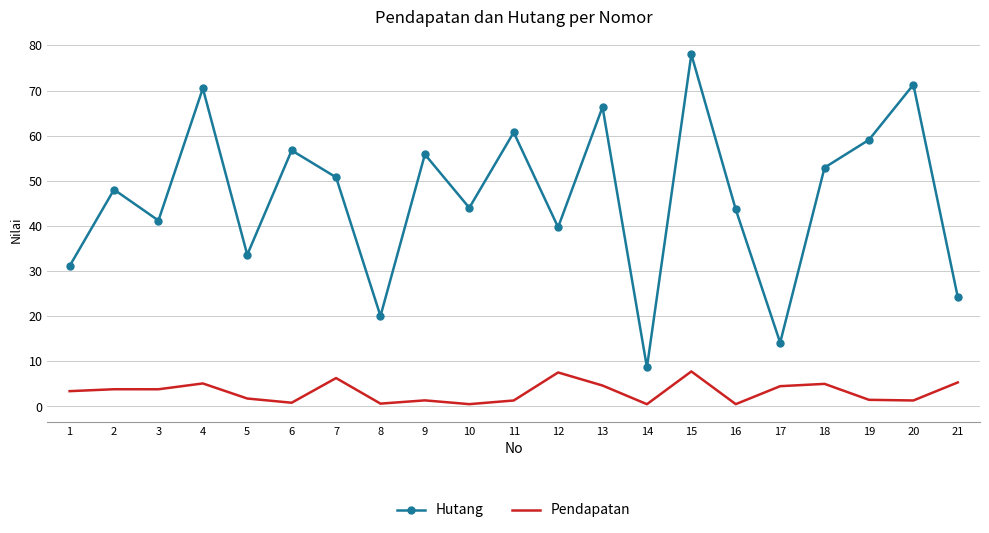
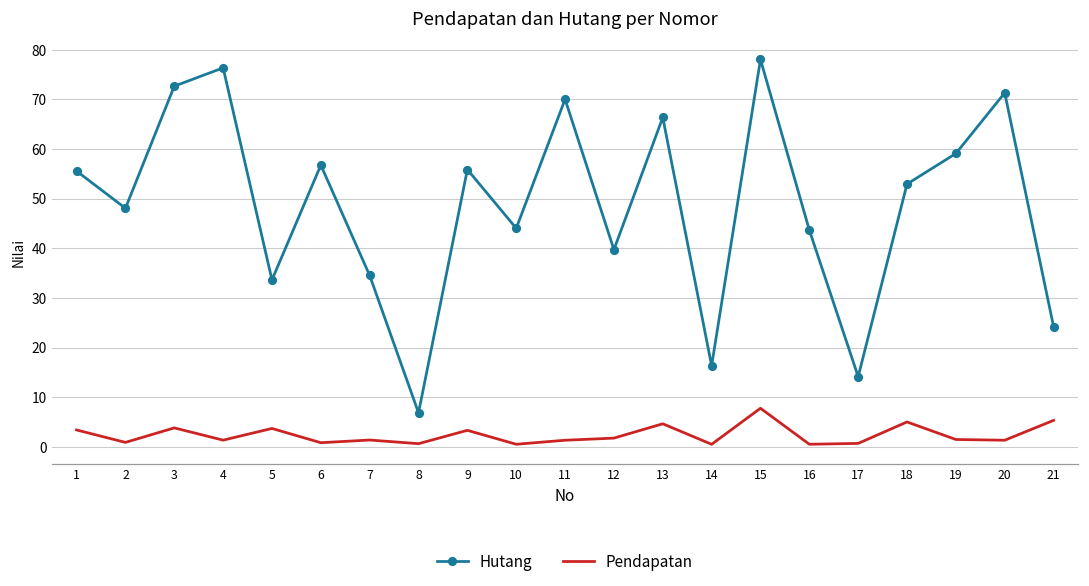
  {
    "Hutang": {
-     "1": 31,
+     "1": 56,
      "2": 48,
-     "3": 41,
-     "4": 70,
+     "3": 73,
+     "4": 76,
      "5": 34,
      "6": 57,
-     "7": 51,
-     "8": 20,
+     "7": 35,
+     "8": 7,
      "9": 56,
      "10": 44,
-     "11": 61,
+     "11": 70,
      "12": 40,
      "13": 66,
-     "14": 9,
+     "14": 16,
      "15": 78,
      "16": 44,
      "17": 14,
      "18": 53,
      "19": 59,
      "20": 71,
      "21": 24
    },
    "Pendapatan": {
      "1": 3,
-     "2": 4,
+     "2": 1,
      "3": 4,
-     "4": 5,
-     "5": 2,
+     "4": 1,
+     "5": 4,
      "6": 1,
-     "7": 6,
+     "7": 1,
      "8": 1,
-     "9": 1,
+     "9": 3,
      "10": 1,
      "11": 1,
-     "12": 8,
+     "12": 2,
      "13": 5,
      "14": 1,
      "15": 8,
      "16": 1,
-     "17": 4,
+     "17": 1,
      "18": 5,
      "19": 1,
      "20": 1,
      "21": 5
    }
  }
